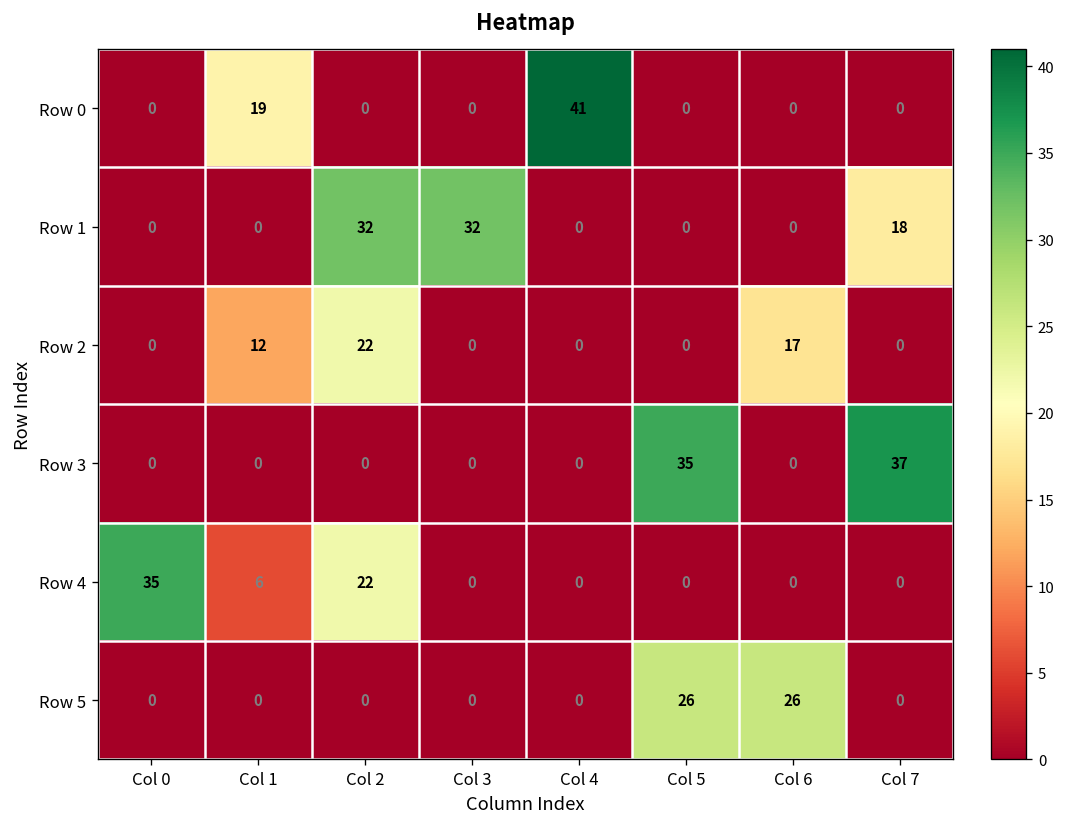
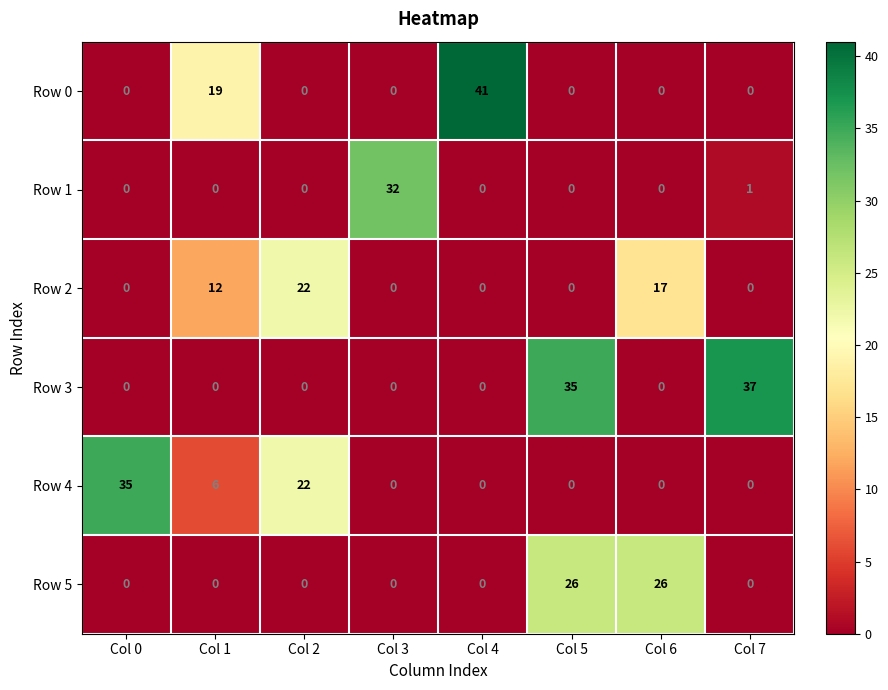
  {
    "Row 0": {
      "Col 0": 0,
      "Col 1": 19,
      "Col 2": 0,
      "Col 3": 0,
      "Col 4": 41,
      "Col 5": 0,
      "Col 6": 0,
      "Col 7": 0
    },
    "Row 1": {
      "Col 0": 0,
      "Col 1": 0,
-     "Col 2": 32,
+     "Col 2": 0,
      "Col 3": 32,
      "Col 4": 0,
      "Col 5": 0,
      "Col 6": 0,
-     "Col 7": 18
+     "Col 7": 1
    },
    "Row 2": {
      "Col 0": 0,
      "Col 1": 12,
      "Col 2": 22,
      "Col 3": 0,
      "Col 4": 0,
      "Col 5": 0,
      "Col 6": 17,
      "Col 7": 0
    },
    "Row 3": {
      "Col 0": 0,
      "Col 1": 0,
      "Col 2": 0,
      "Col 3": 0,
      "Col 4": 0,
      "Col 5": 35,
      "Col 6": 0,
      "Col 7": 37
    },
    "Row 4": {
      "Col 0": 35,
      "Col 1": 6,
      "Col 2": 22,
      "Col 3": 0,
      "Col 4": 0,
      "Col 5": 0,
      "Col 6": 0,
      "Col 7": 0
    },
    "Row 5": {
      "Col 0": 0,
      "Col 1": 0,
      "Col 2": 0,
      "Col 3": 0,
      "Col 4": 0,
      "Col 5": 26,
      "Col 6": 26,
      "Col 7": 0
    }
  }
